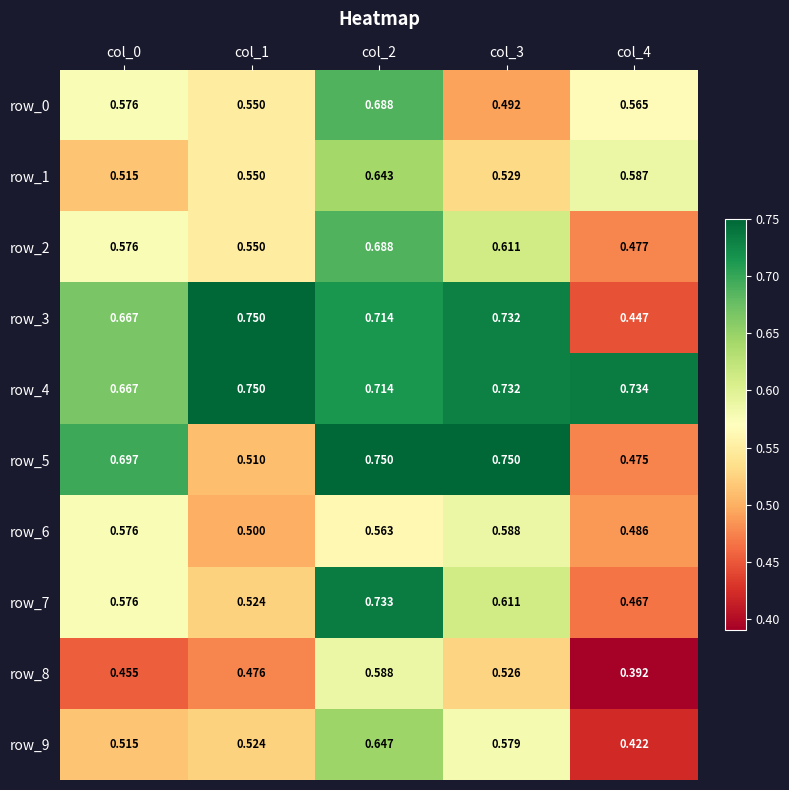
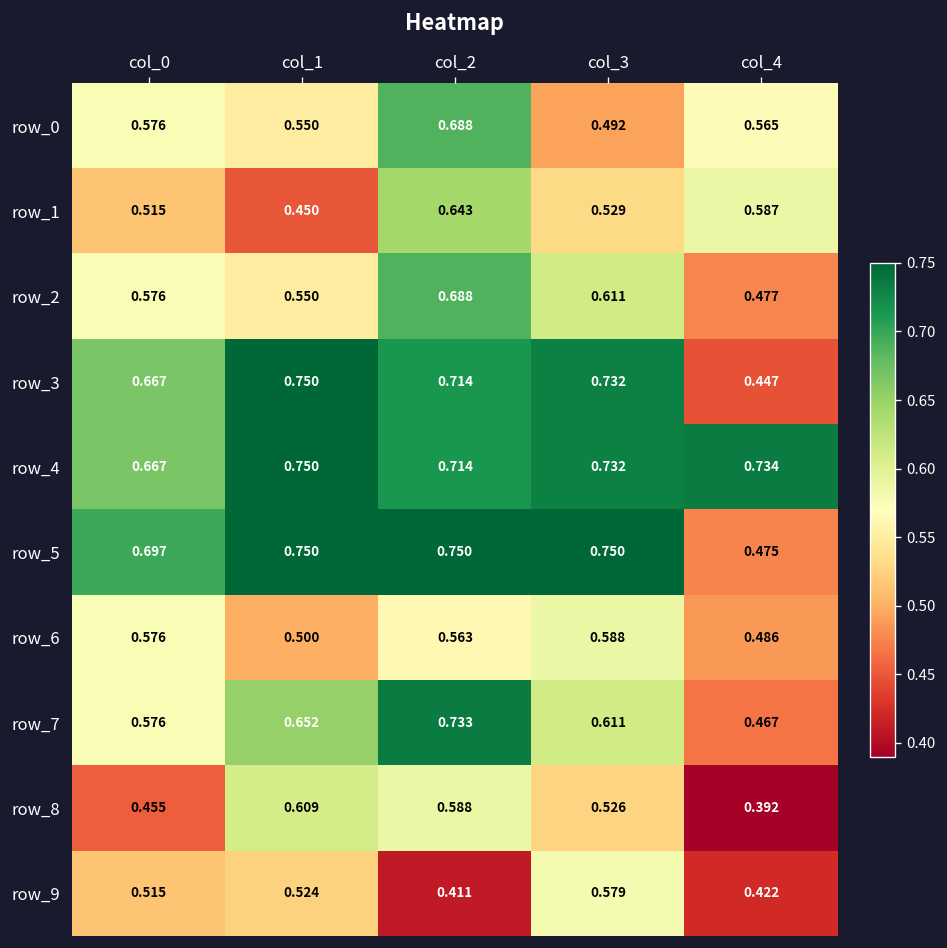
  {
    "row_0": {
      "col_0": 0.576,
      "col_1": 0.550,
      "col_2": 0.688,
      "col_3": 0.492,
      "col_4": 0.565
    },
    "row_1": {
      "col_0": 0.515,
-     "col_1": 0.550,
+     "col_1": 0.450,
      "col_2": 0.643,
      "col_3": 0.529,
      "col_4": 0.587
    },
    "row_2": {
      "col_0": 0.576,
      "col_1": 0.550,
      "col_2": 0.688,
      "col_3": 0.611,
      "col_4": 0.477
    },
    "row_3": {
      "col_0": 0.667,
      "col_1": 0.750,
      "col_2": 0.714,
      "col_3": 0.732,
      "col_4": 0.447
    },
    "row_4": {
      "col_0": 0.667,
      "col_1": 0.750,
      "col_2": 0.714,
      "col_3": 0.732,
      "col_4": 0.734
    },
    "row_5": {
      "col_0": 0.697,
-     "col_1": 0.510,
+     "col_1": 0.750,
      "col_2": 0.750,
      "col_3": 0.750,
      "col_4": 0.475
    },
    "row_6": {
      "col_0": 0.576,
      "col_1": 0.500,
      "col_2": 0.563,
      "col_3": 0.588,
      "col_4": 0.486
    },
    "row_7": {
      "col_0": 0.576,
-     "col_1": 0.524,
+     "col_1": 0.652,
      "col_2": 0.733,
      "col_3": 0.611,
      "col_4": 0.467
    },
    "row_8": {
      "col_0": 0.455,
-     "col_1": 0.476,
+     "col_1": 0.609,
      "col_2": 0.588,
      "col_3": 0.526,
      "col_4": 0.392
    },
    "row_9": {
      "col_0": 0.515,
      "col_1": 0.524,
-     "col_2": 0.647,
+     "col_2": 0.411,
      "col_3": 0.579,
      "col_4": 0.422
    }
  }
